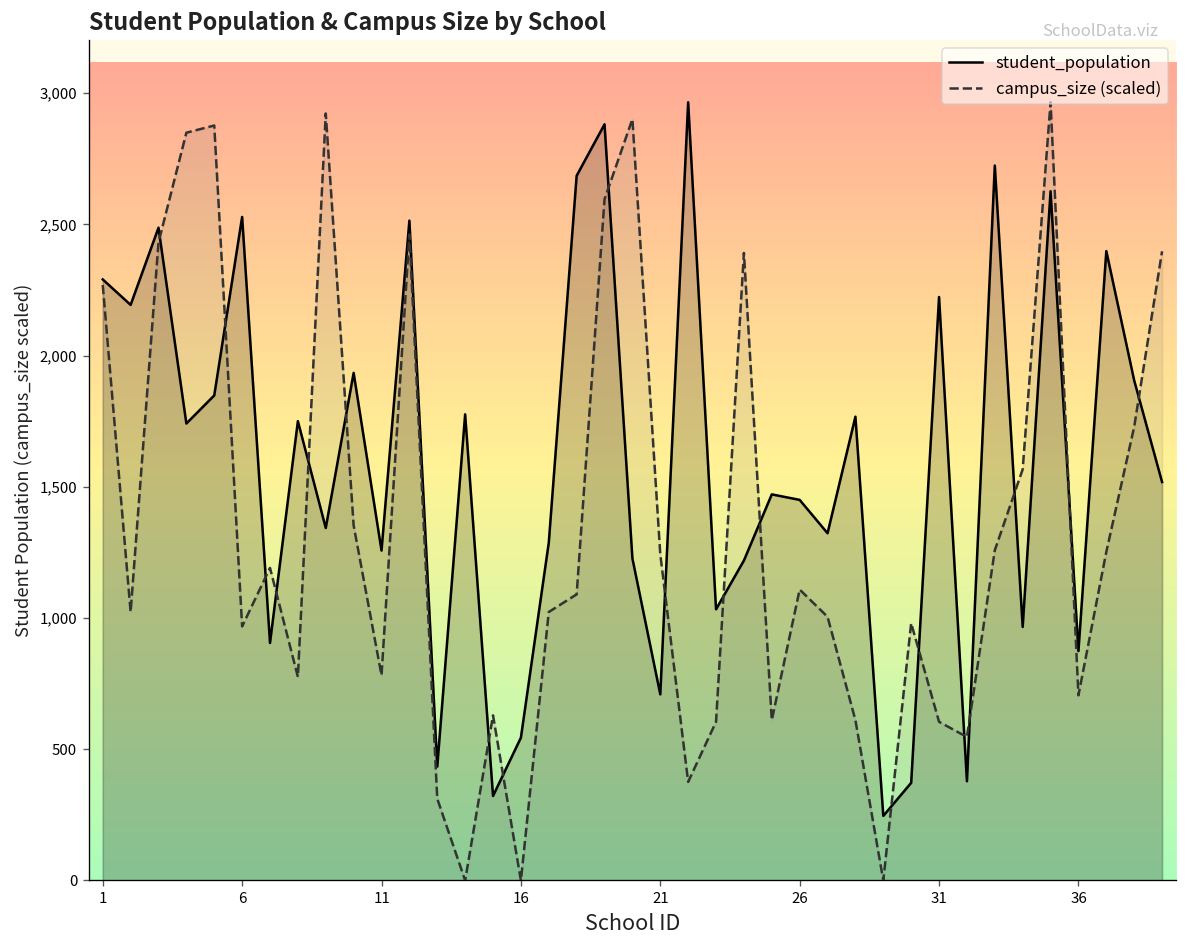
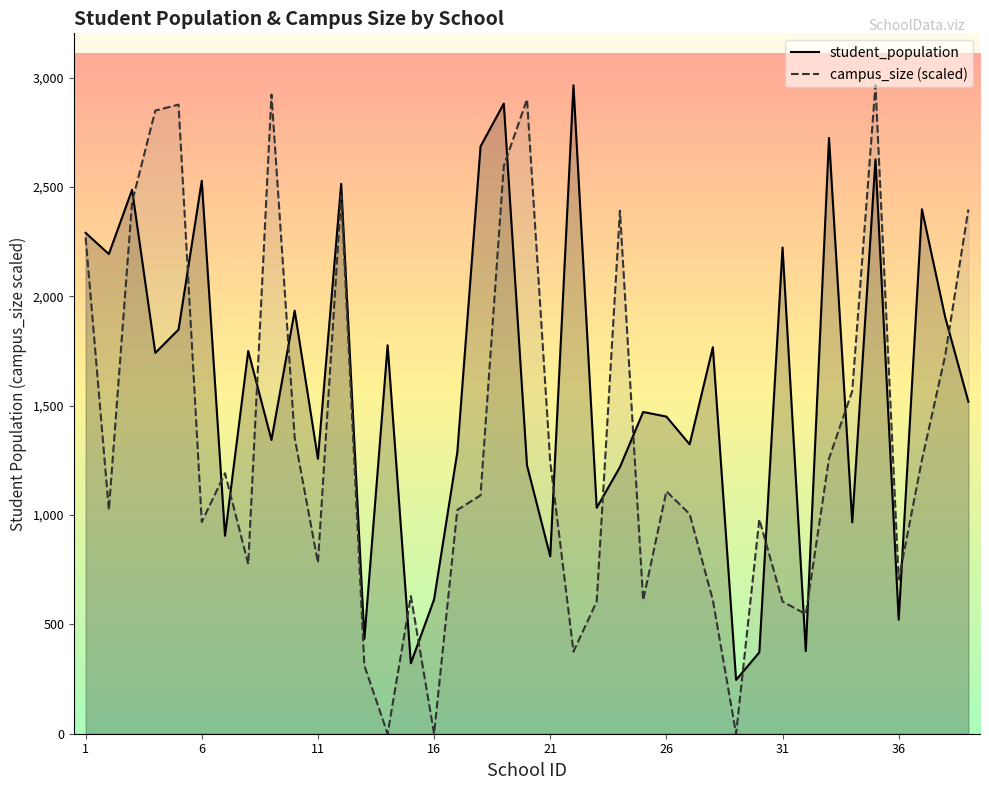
  {
    "student_population": {
      "1": "2,290",
      "6": "2,530",
      "11": "1,260",
-     "16": "540",
-     "21": "710",
+     "16": "610",
+     "21": "810",
      "26": "1,450",
      "31": "2,220",
-     "36": "870"
+     "36": "520"
    },
    "campus_size (scaled)": {
      "1": "2,270",
      "6": "970",
      "11": "780",
      "16": "0",
      "21": "1,240",
      "26": "1,110",
      "31": "600",
      "36": "710"
    }
  }
